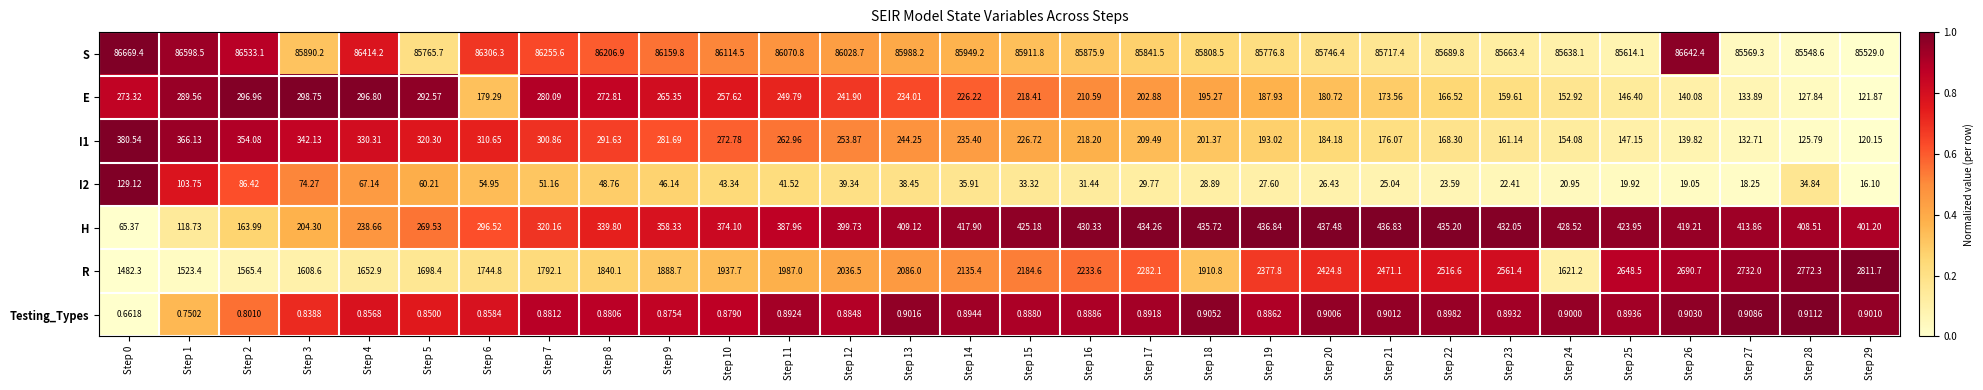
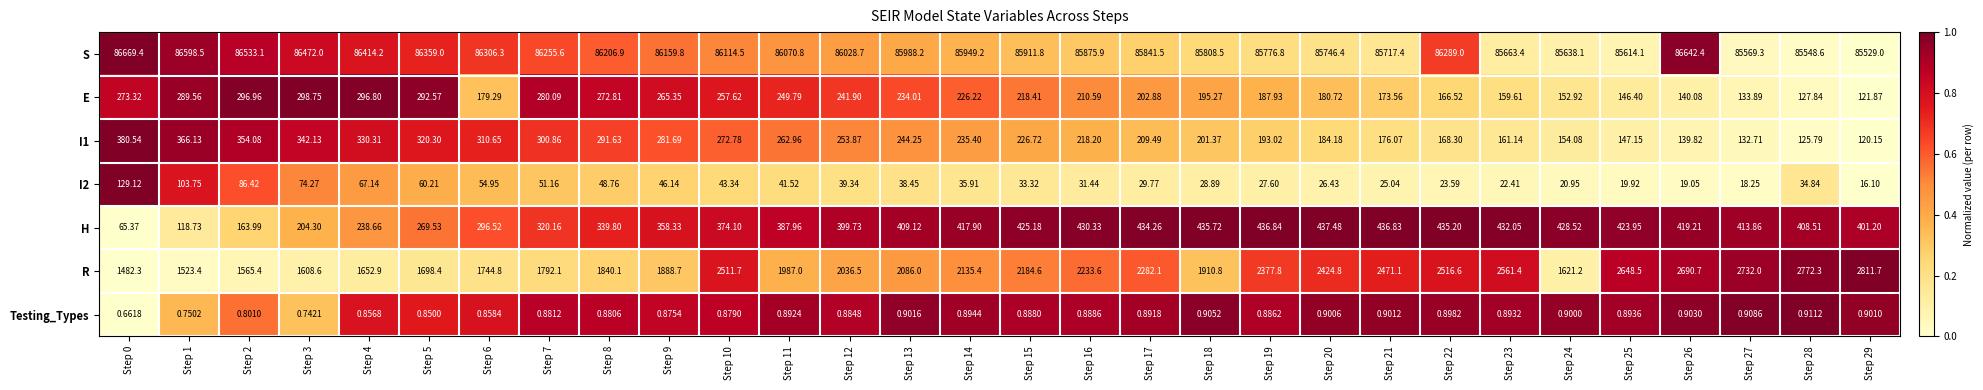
  {
    "S": {
      "Step 0": 86669.4,
      "Step 1": 86598.5,
      "Step 2": 86533.1,
-     "Step 3": 85890.2,
+     "Step 3": 86472.0,
      "Step 4": 86414.2,
-     "Step 5": 85765.7,
+     "Step 5": 86359.0,
      "Step 6": 86306.3,
      "Step 7": 86255.6,
      "Step 8": 86206.9,
      "Step 9": 86159.8,
      "Step 10": 86114.5,
      "Step 11": 86070.8,
      "Step 12": 86028.7,
      "Step 13": 85988.2,
      "Step 14": 85949.2,
      "Step 15": 85911.8,
      "Step 16": 85875.9,
      "Step 17": 85841.5,
      "Step 18": 85808.5,
      "Step 19": 85776.8,
      "Step 20": 85746.4,
      "Step 21": 85717.4,
-     "Step 22": 85689.8,
+     "Step 22": 86289.0,
      "Step 23": 85663.4,
      "Step 24": 85638.1,
      "Step 25": 85614.1,
      "Step 26": 86642.4,
      "Step 27": 85569.3,
      "Step 28": 85548.6,
      "Step 29": 85529.0
    },
    "R": {
      "Step 0": 1482.3,
      "Step 1": 1523.4,
      "Step 2": 1565.4,
      "Step 3": 1608.6,
      "Step 4": 1652.9,
      "Step 5": 1698.4,
      "Step 6": 1744.8,
      "Step 7": 1792.1,
      "Step 8": 1840.1,
      "Step 9": 1888.7,
-     "Step 10": 1937.7,
+     "Step 10": 2511.7,
      "Step 11": 1987.0,
      "Step 12": 2036.5,
      "Step 13": 2086.0,
      "Step 14": 2135.4,
      "Step 15": 2184.6,
      "Step 16": 2233.6,
      "Step 17": 2282.1,
      "Step 18": 1910.8,
      "Step 19": 2377.8,
      "Step 20": 2424.8,
      "Step 21": 2471.1,
      "Step 22": 2516.6,
      "Step 23": 2561.4,
      "Step 24": 1621.2,
      "Step 25": 2648.5,
      "Step 26": 2690.7,
      "Step 27": 2732.0,
      "Step 28": 2772.3,
      "Step 29": 2811.7
    },
    "Testing_Types": {
      "Step 0": 0.6618,
      "Step 1": 0.7502,
      "Step 2": 0.8010,
-     "Step 3": 0.8388,
+     "Step 3": 0.7421,
      "Step 4": 0.8568,
      "Step 5": 0.8500,
      "Step 6": 0.8584,
      "Step 7": 0.8812,
      "Step 8": 0.8806,
      "Step 9": 0.8754,
      "Step 10": 0.8790,
      "Step 11": 0.8924,
      "Step 12": 0.8848,
      "Step 13": 0.9016,
      "Step 14": 0.8944,
      "Step 15": 0.8880,
      "Step 16": 0.8886,
      "Step 17": 0.8918,
      "Step 18": 0.9052,
      "Step 19": 0.8862,
      "Step 20": 0.9006,
      "Step 21": 0.9012,
      "Step 22": 0.8982,
      "Step 23": 0.8932,
      "Step 24": 0.9000,
      "Step 25": 0.8936,
      "Step 26": 0.9030,
      "Step 27": 0.9086,
      "Step 28": 0.9112,
      "Step 29": 0.9010
    }
  }
